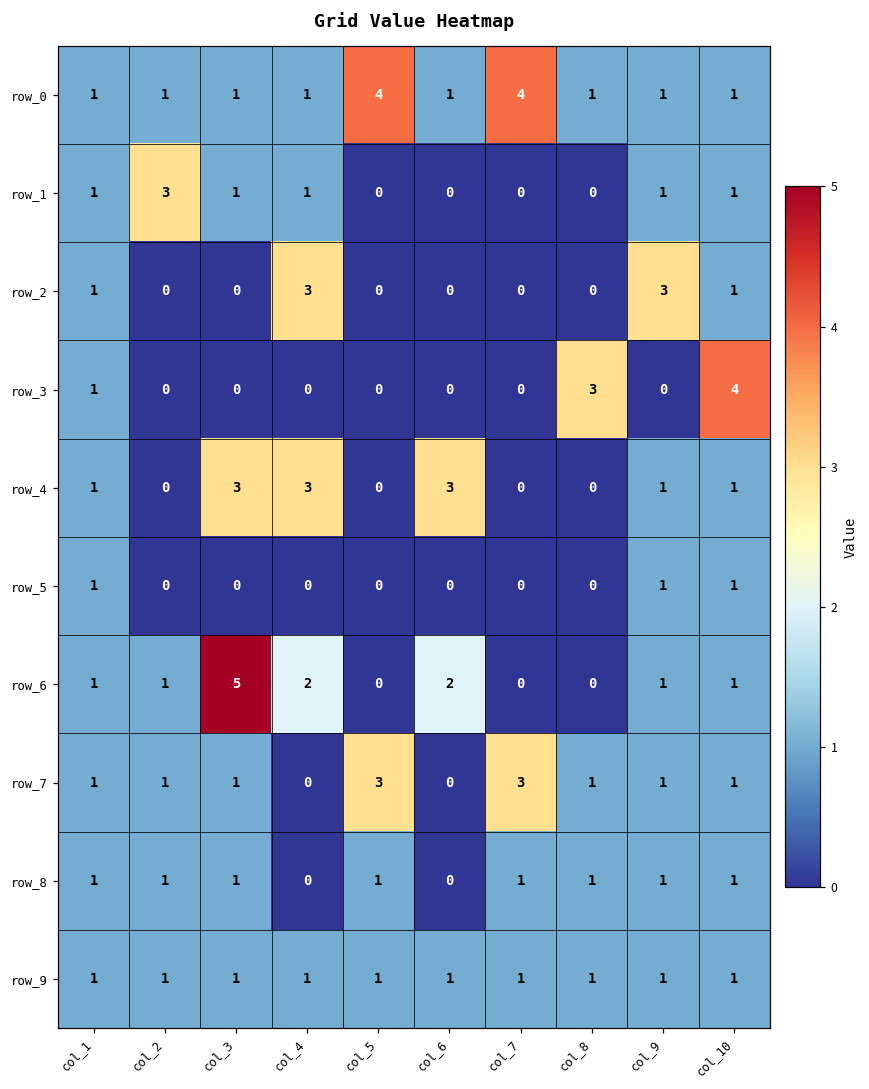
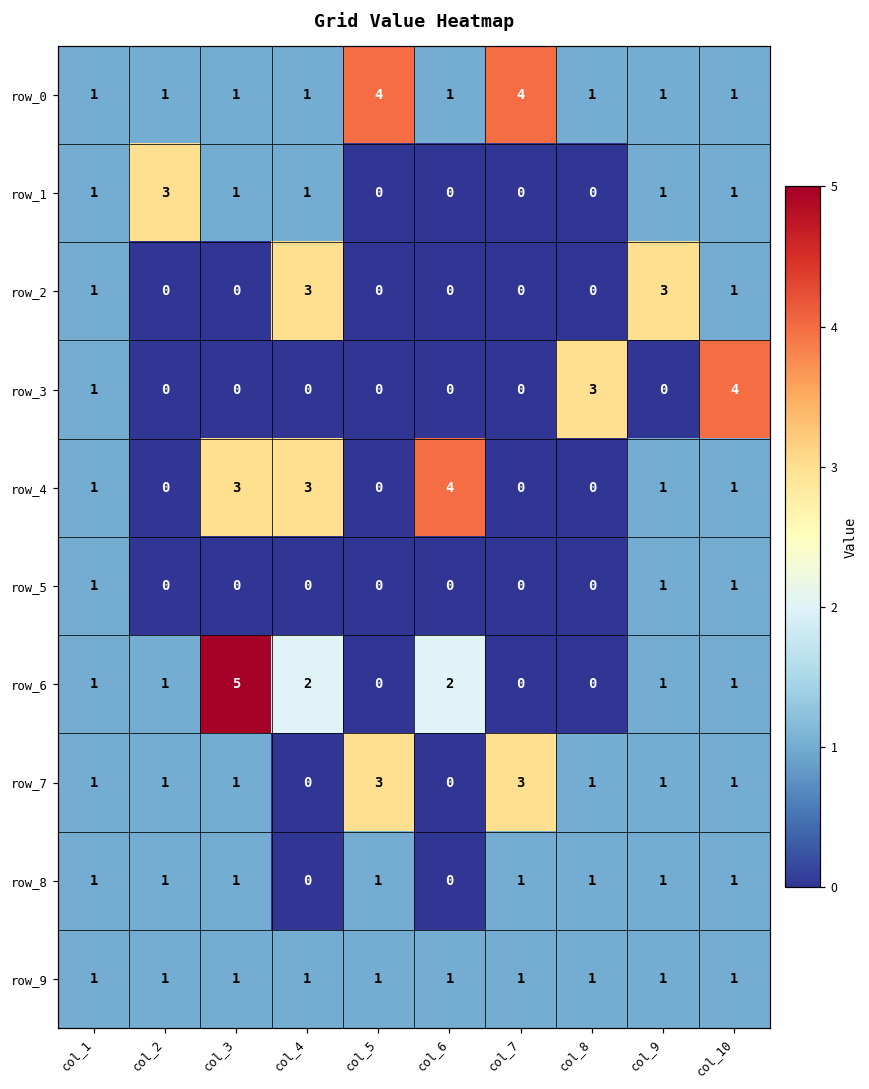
  {
    "row_0": {
      "col_1": 1,
      "col_2": 1,
      "col_3": 1,
      "col_4": 1,
      "col_5": 4,
      "col_6": 1,
      "col_7": 4,
      "col_8": 1,
      "col_9": 1,
      "col_10": 1
    },
    "row_1": {
      "col_1": 1,
      "col_2": 3,
      "col_3": 1,
      "col_4": 1,
      "col_5": 0,
      "col_6": 0,
      "col_7": 0,
      "col_8": 0,
      "col_9": 1,
      "col_10": 1
    },
    "row_2": {
      "col_1": 1,
      "col_2": 0,
      "col_3": 0,
      "col_4": 3,
      "col_5": 0,
      "col_6": 0,
      "col_7": 0,
      "col_8": 0,
      "col_9": 3,
      "col_10": 1
    },
    "row_3": {
      "col_1": 1,
      "col_2": 0,
      "col_3": 0,
      "col_4": 0,
      "col_5": 0,
      "col_6": 0,
      "col_7": 0,
      "col_8": 3,
      "col_9": 0,
      "col_10": 4
    },
    "row_4": {
      "col_1": 1,
      "col_2": 0,
      "col_3": 3,
      "col_4": 3,
      "col_5": 0,
-     "col_6": 3,
+     "col_6": 4,
      "col_7": 0,
      "col_8": 0,
      "col_9": 1,
      "col_10": 1
    },
    "row_5": {
      "col_1": 1,
      "col_2": 0,
      "col_3": 0,
      "col_4": 0,
      "col_5": 0,
      "col_6": 0,
      "col_7": 0,
      "col_8": 0,
      "col_9": 1,
      "col_10": 1
    },
    "row_6": {
      "col_1": 1,
      "col_2": 1,
      "col_3": 5,
      "col_4": 2,
      "col_5": 0,
      "col_6": 2,
      "col_7": 0,
      "col_8": 0,
      "col_9": 1,
      "col_10": 1
    },
    "row_7": {
      "col_1": 1,
      "col_2": 1,
      "col_3": 1,
      "col_4": 0,
      "col_5": 3,
      "col_6": 0,
      "col_7": 3,
      "col_8": 1,
      "col_9": 1,
      "col_10": 1
    },
    "row_8": {
      "col_1": 1,
      "col_2": 1,
      "col_3": 1,
      "col_4": 0,
      "col_5": 1,
      "col_6": 0,
      "col_7": 1,
      "col_8": 1,
      "col_9": 1,
      "col_10": 1
    },
    "row_9": {
      "col_1": 1,
      "col_2": 1,
      "col_3": 1,
      "col_4": 1,
      "col_5": 1,
      "col_6": 1,
      "col_7": 1,
      "col_8": 1,
      "col_9": 1,
      "col_10": 1
    }
  }
